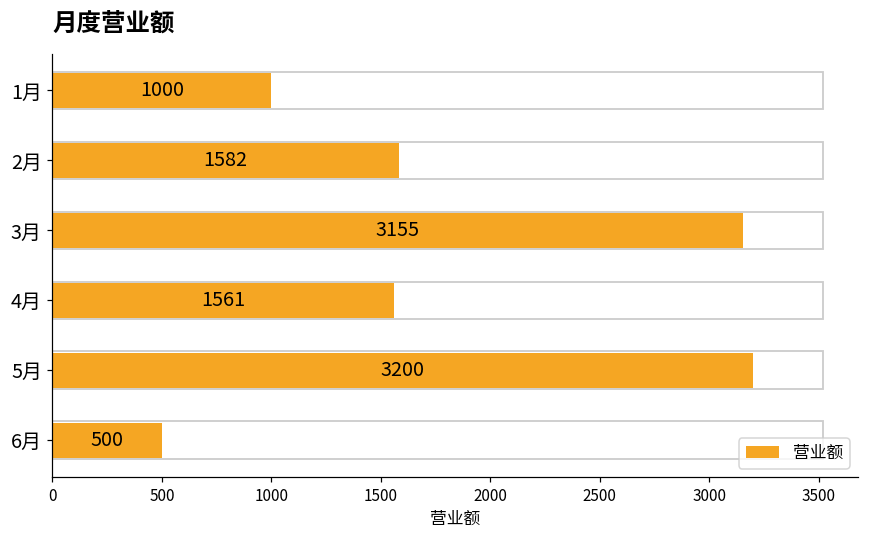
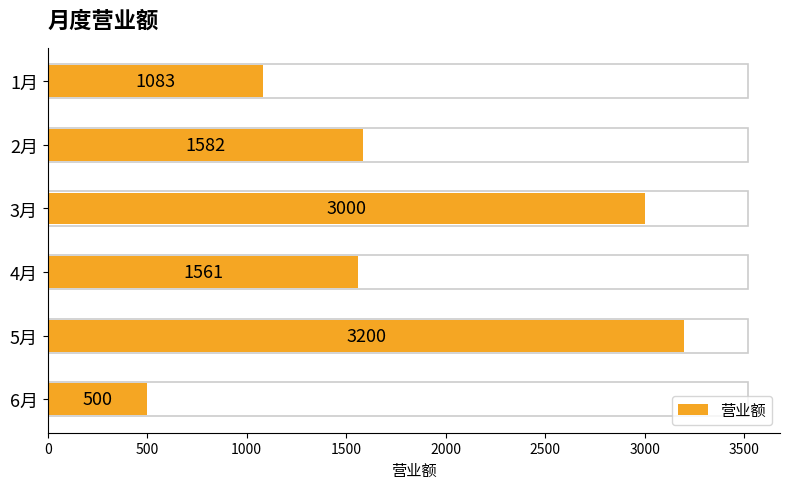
  {
-   "1月": 1000,
+   "1月": 1083,
    "2月": 1582,
-   "3月": 3155,
+   "3月": 3000,
    "4月": 1561,
    "5月": 3200,
    "6月": 500
  }
